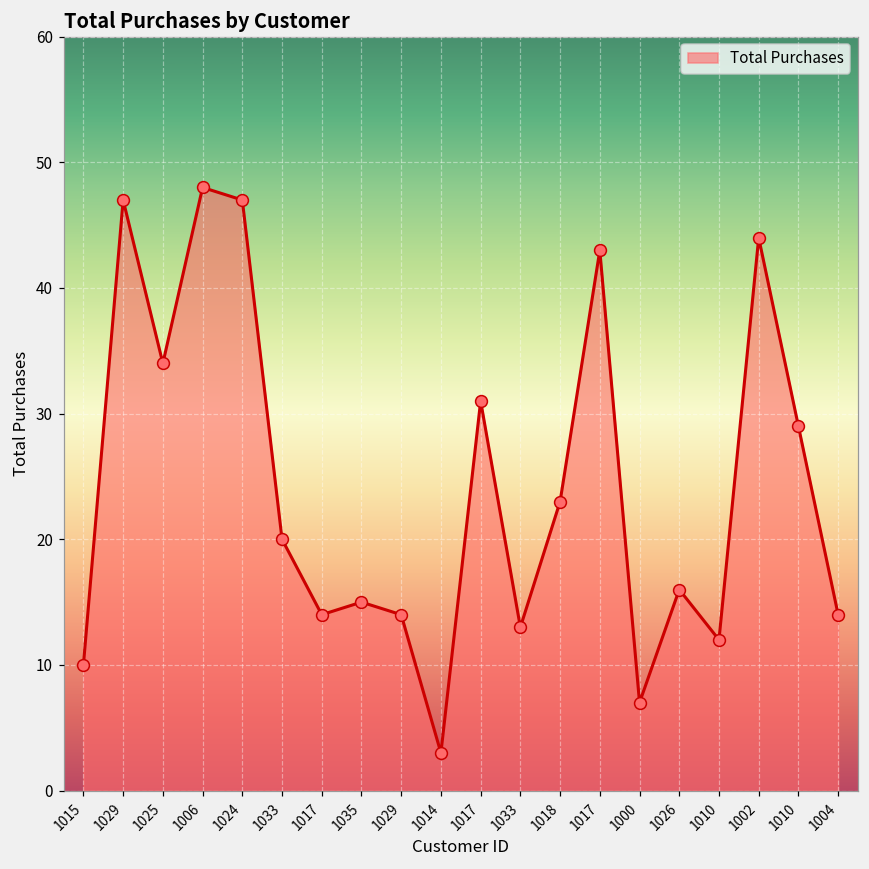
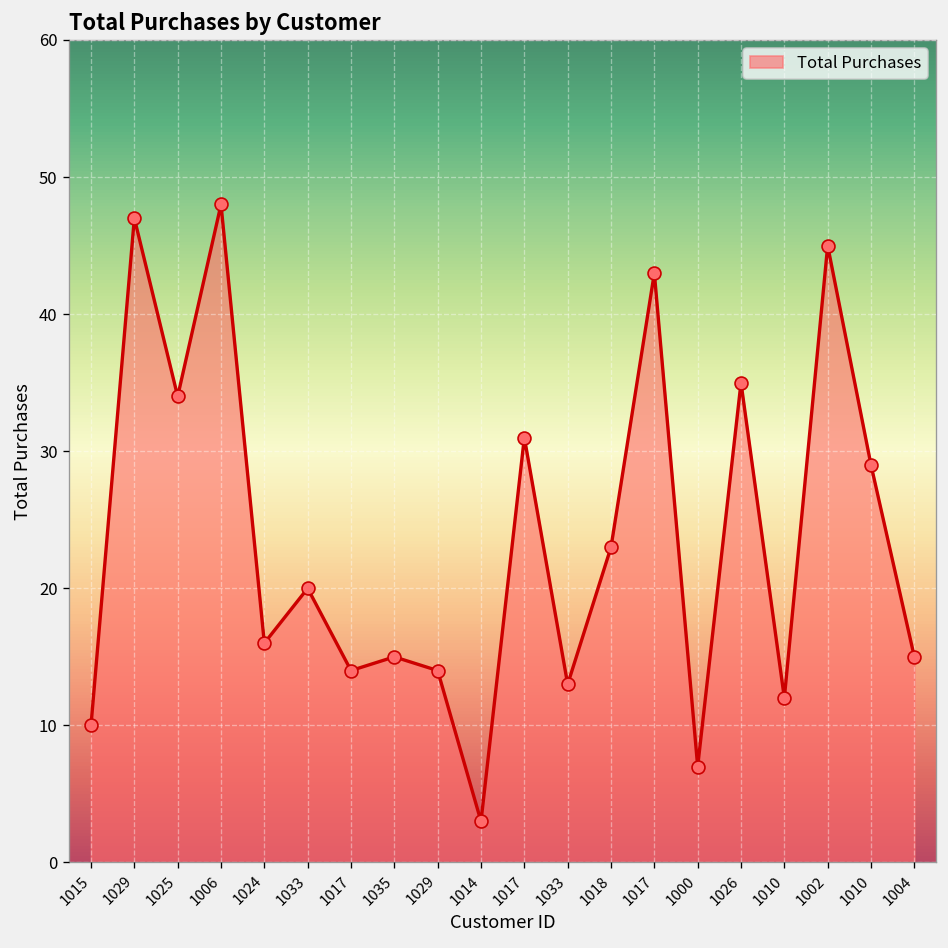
  {
    "1015": 10,
    "1025": 34,
    "1006": 48,
-   "1024": 47,
+   "1024": 16,
    "1035": 15,
    "1014": 3,
    "1018": 23,
    "1000": 7,
-   "1026": 16,
-   "1002": 44,
-   "1004": 14
+   "1026": 35,
+   "1002": 45,
+   "1004": 15
  }
